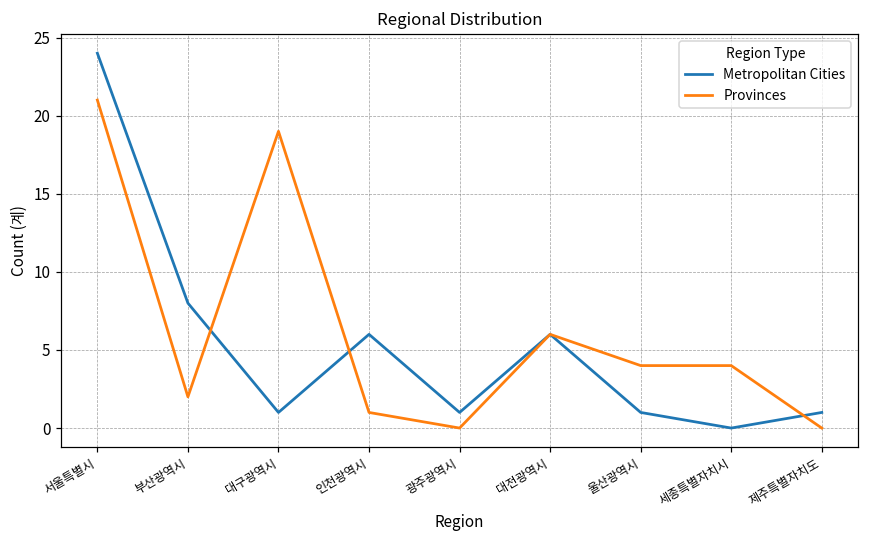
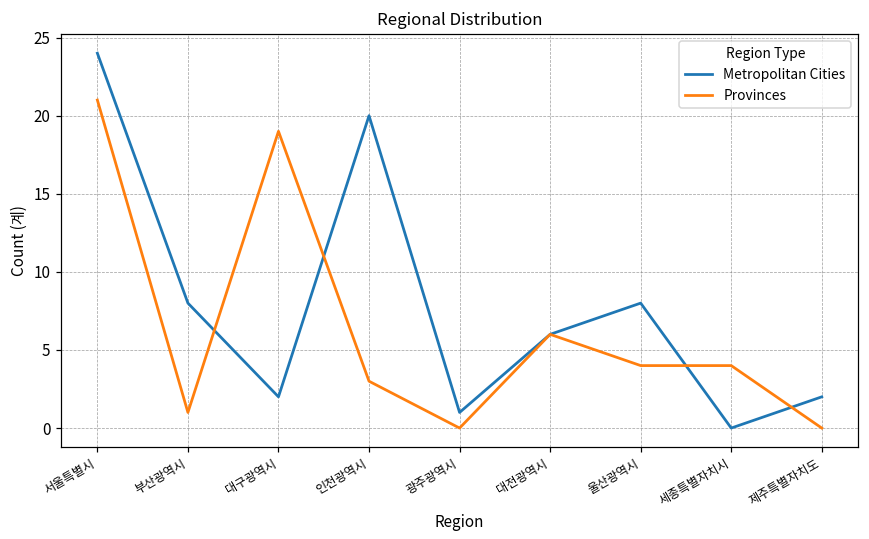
  {
    "Metropolitan Cities": {
      "서울특별시": 24,
      "부산광역시": 8,
-     "대구광역시": 1,
-     "인천광역시": 6,
+     "대구광역시": 2,
+     "인천광역시": 20,
      "광주광역시": 1,
-     "울산광역시": 1,
+     "울산광역시": 8,
      "세종특별자치시": 0,
-     "제주특별자치도": 1
+     "제주특별자치도": 2
    },
    "Provinces": {
      "서울특별시": 21,
-     "부산광역시": 2,
+     "부산광역시": 1,
      "대구광역시": 19,
-     "인천광역시": 1,
+     "인천광역시": 3,
      "광주광역시": 0,
      "울산광역시": 4,
      "세종특별자치시": 4,
      "제주특별자치도": 0
    }
  }
